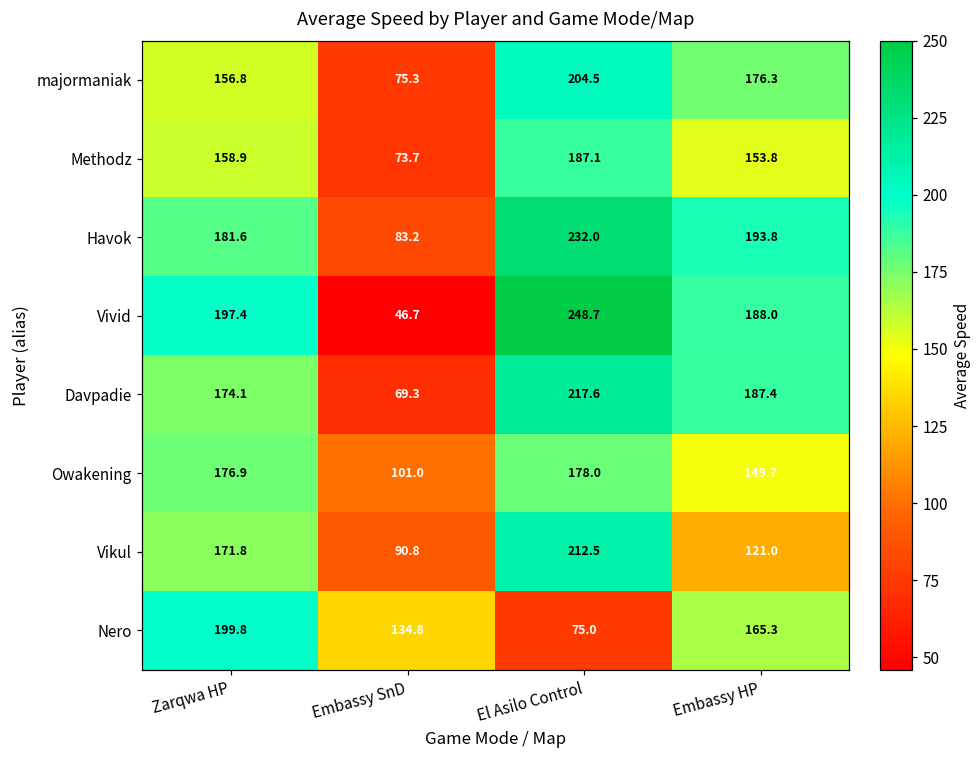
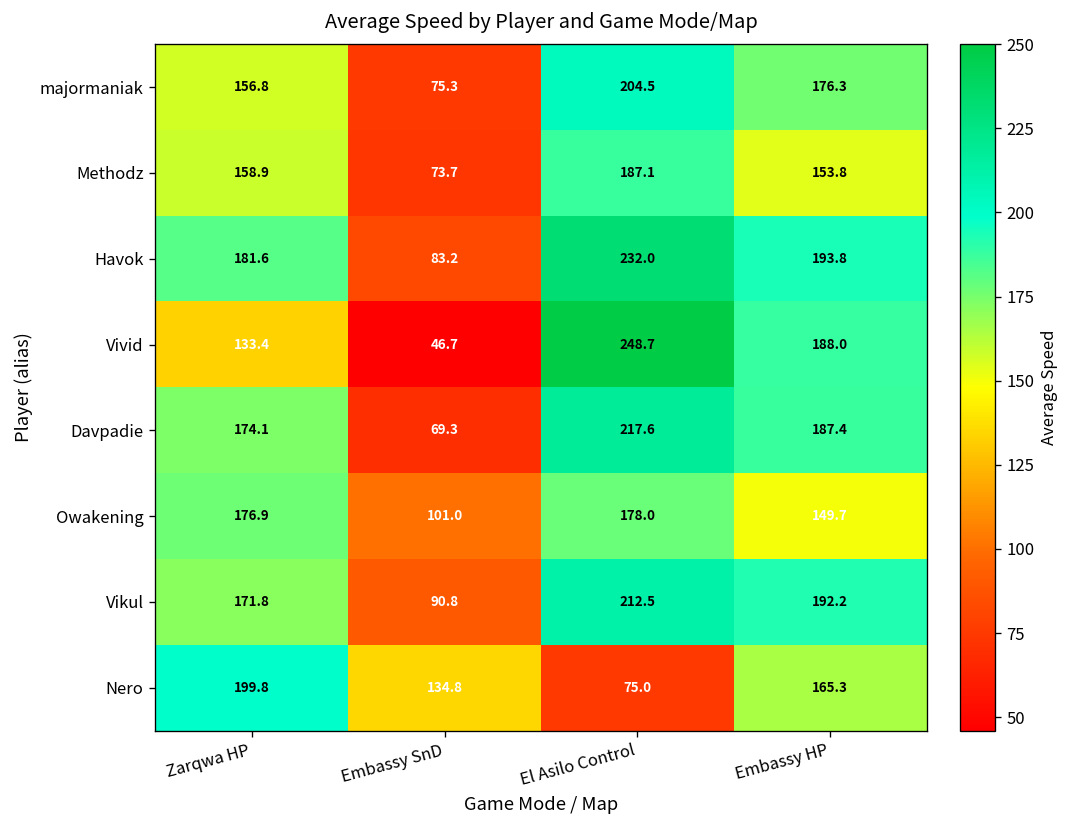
  {
    "majormaniak": {
      "Zarqwa HP": 156.8,
      "Embassy SnD": 75.3,
      "El Asilo Control": 204.5,
      "Embassy HP": 176.3
    },
    "Methodz": {
      "Zarqwa HP": 158.9,
      "Embassy SnD": 73.7,
      "El Asilo Control": 187.1,
      "Embassy HP": 153.8
    },
    "Havok": {
      "Zarqwa HP": 181.6,
      "Embassy SnD": 83.2,
      "El Asilo Control": 232.0,
      "Embassy HP": 193.8
    },
    "Vivid": {
-     "Zarqwa HP": 197.4,
+     "Zarqwa HP": 133.4,
      "Embassy SnD": 46.7,
      "El Asilo Control": 248.7,
      "Embassy HP": 188.0
    },
    "Davpadie": {
      "Zarqwa HP": 174.1,
      "Embassy SnD": 69.3,
      "El Asilo Control": 217.6,
      "Embassy HP": 187.4
    },
    "Owakening": {
      "Zarqwa HP": 176.9,
      "Embassy SnD": 101.0,
      "El Asilo Control": 178.0,
      "Embassy HP": 149.7
    },
    "Vikul": {
      "Zarqwa HP": 171.8,
      "Embassy SnD": 90.8,
      "El Asilo Control": 212.5,
-     "Embassy HP": 121.0
+     "Embassy HP": 192.2
    },
    "Nero": {
      "Zarqwa HP": 199.8,
      "Embassy SnD": 134.8,
      "El Asilo Control": 75.0,
      "Embassy HP": 165.3
    }
  }
